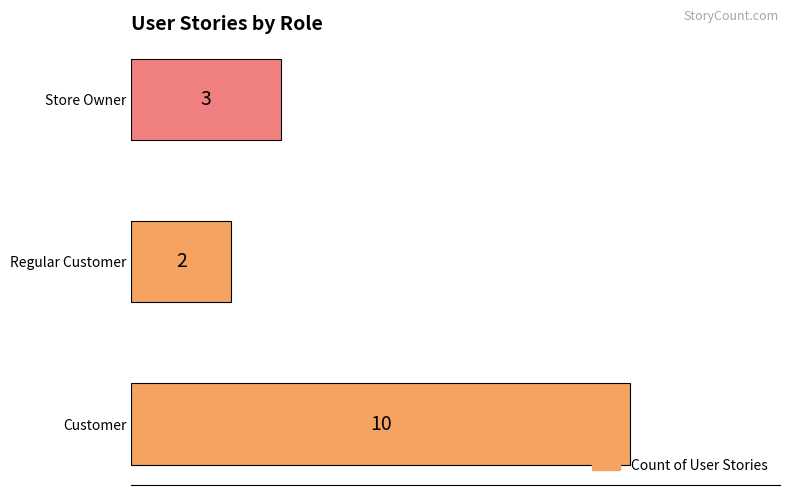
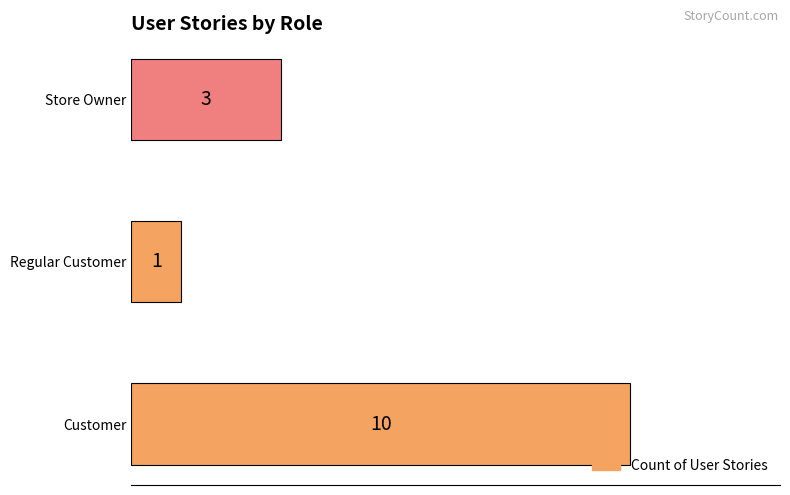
  {
    "Store Owner": 3,
-   "Regular Customer": 2,
+   "Regular Customer": 1,
    "Customer": 10
  }
